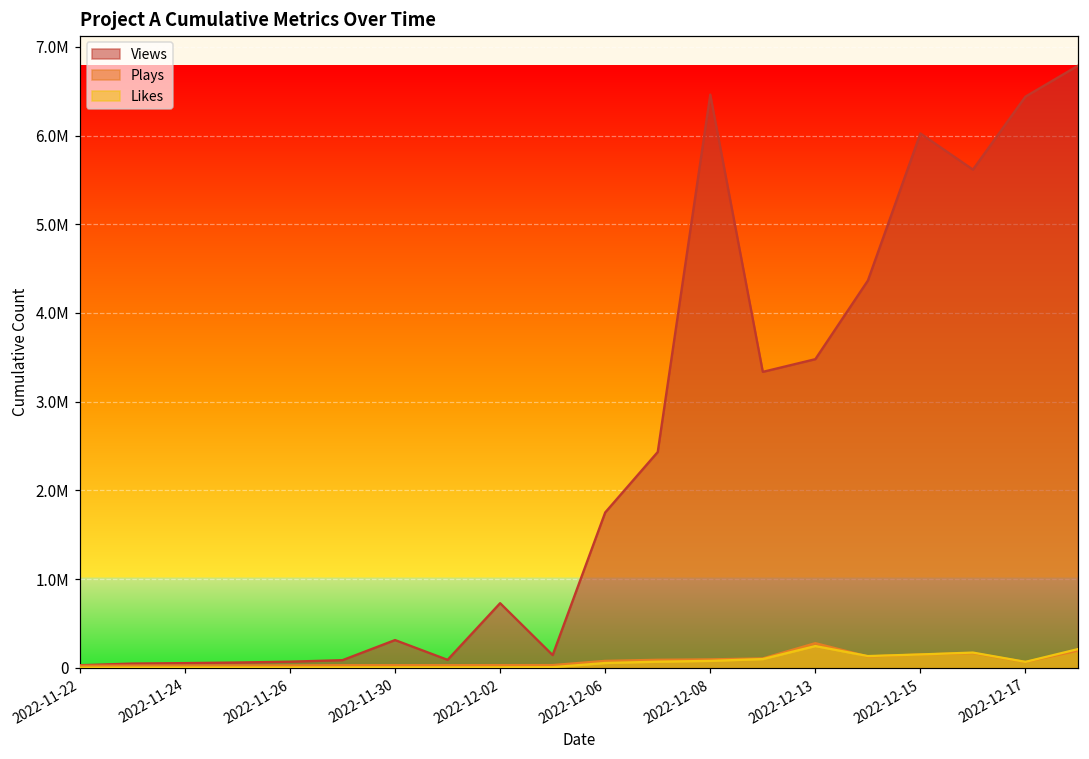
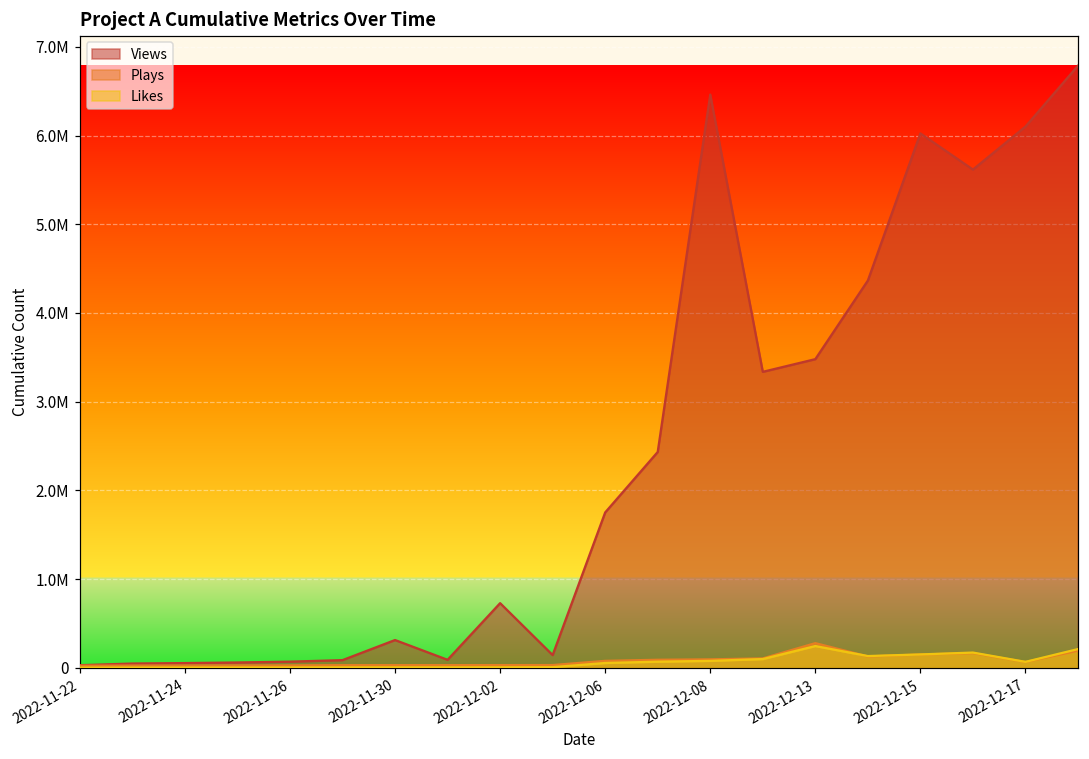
  {
    "Views": {
      "2022-11-26": 100000,
      "2022-11-30": 300000,
      "2022-12-02": 700000,
      "2022-12-06": 1800000,
      "2022-12-08": 6500000,
      "2022-12-13": 3500000,
      "2022-12-15": 6000000,
-     "2022-12-17": 6400000
+     "2022-12-17": 6100000
    },
    "Plays": {
      "2022-12-13": 300000
    },
    "Likes": {
      "2022-12-13": 200000
    }
  }
